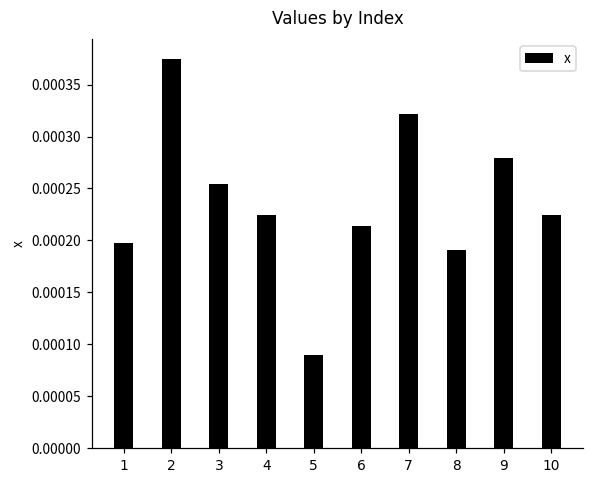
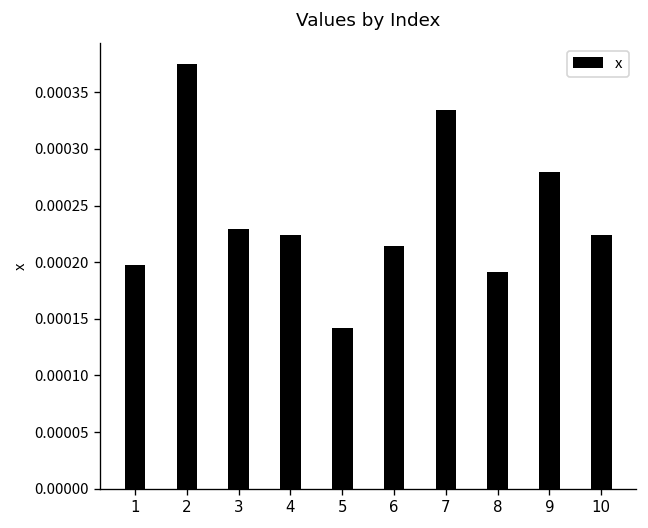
  {
    "1": 0.00020,
    "2": 0.00037,
-   "3": 0.00025,
+   "3": 0.00023,
    "4": 0.00022,
-   "5": 0.00009,
+   "5": 0.00014,
    "6": 0.00021,
-   "7": 0.00032,
+   "7": 0.00033,
    "8": 0.00019,
    "9": 0.00028,
    "10": 0.00022
  }
